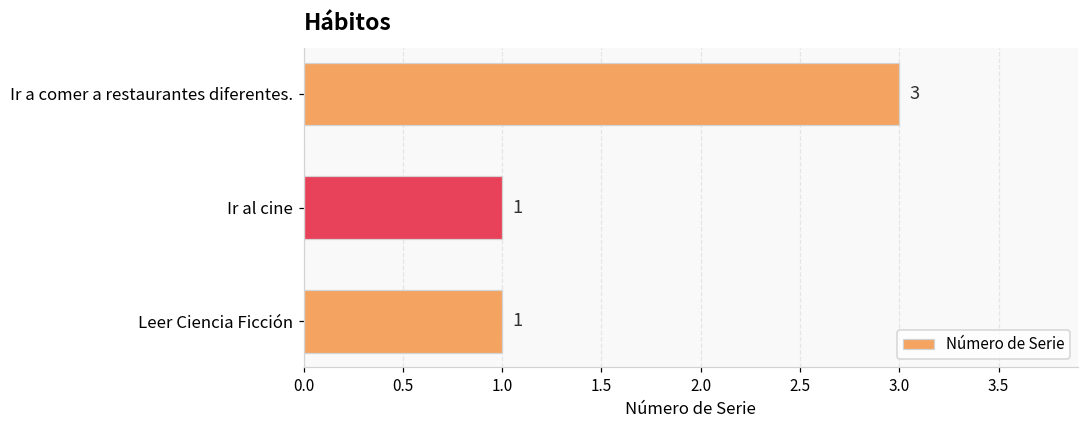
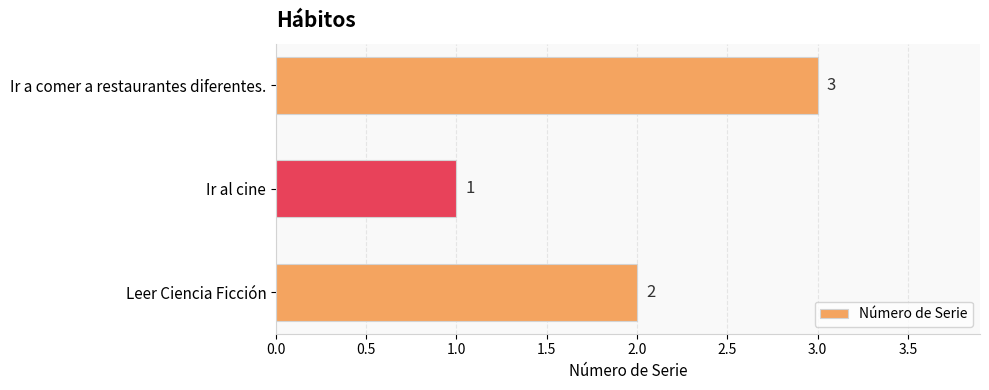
  {
    "Ir a comer a restaurantes diferentes.": 3,
    "Ir al cine": 1,
-   "Leer Ciencia Ficción": 1
+   "Leer Ciencia Ficción": 2
  }
